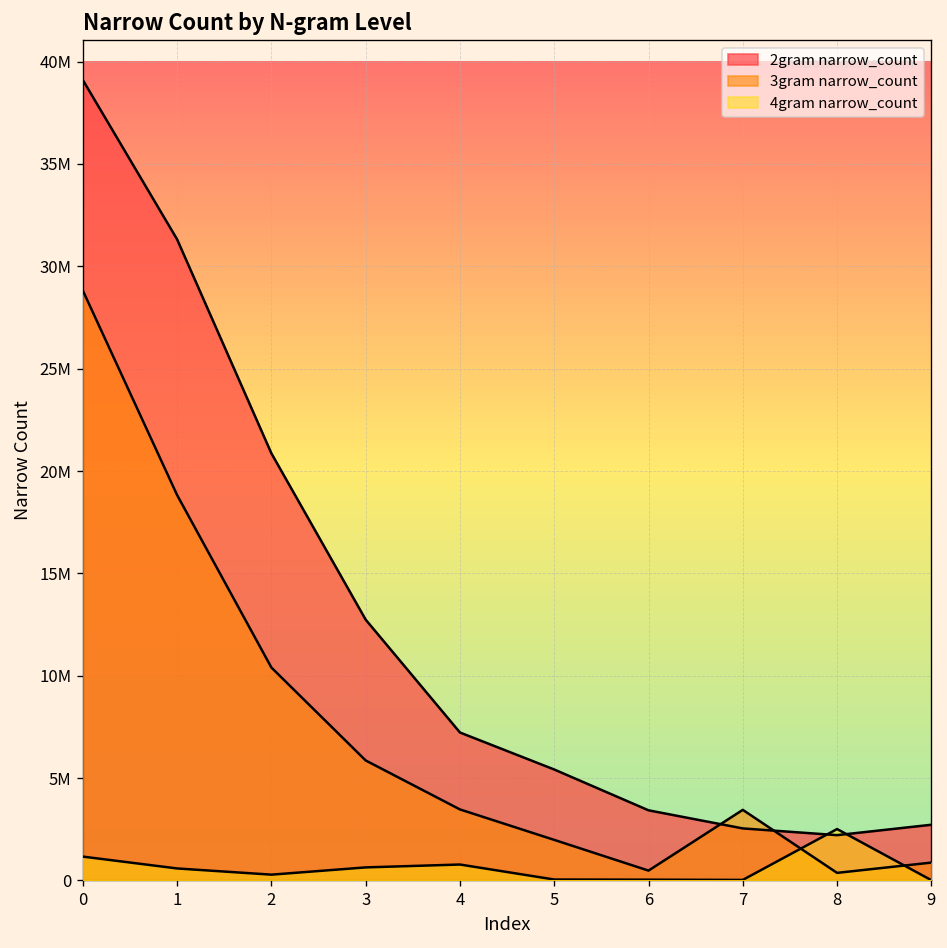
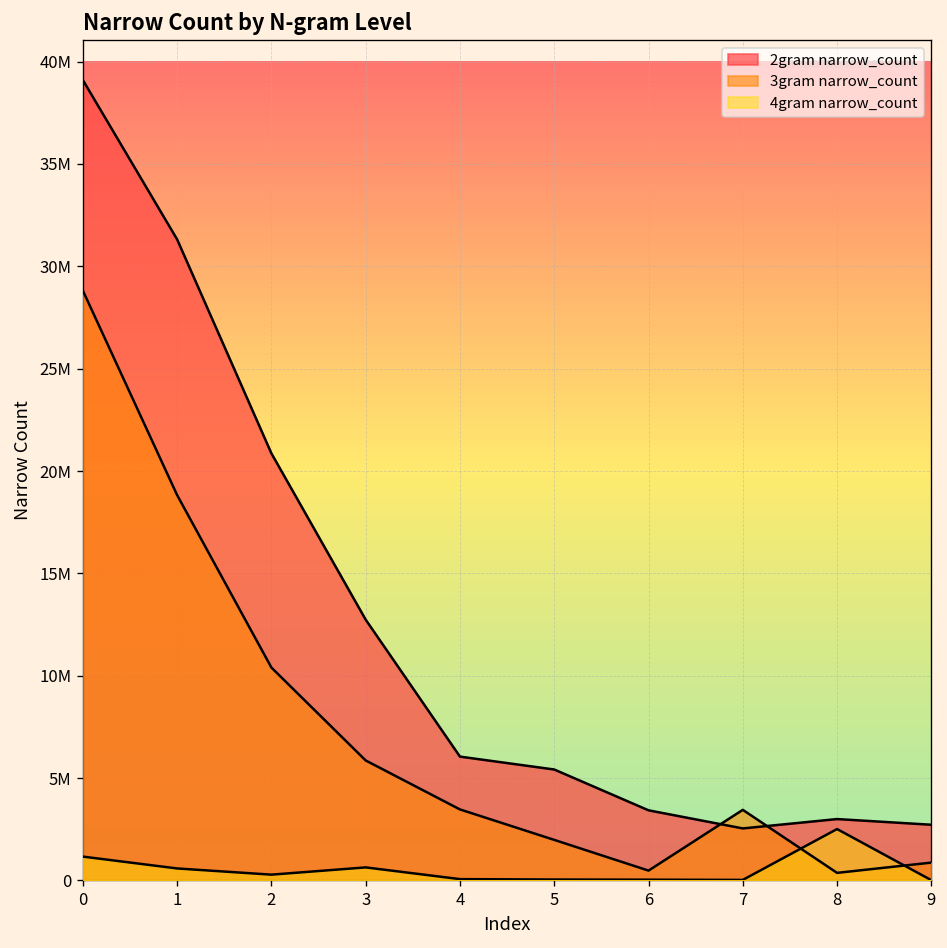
  {
    "2gram narrow_count": {
      "0": 39100000,
      "1": 31300000,
      "2": 20900000,
      "3": 12700000,
-     "4": 7200000,
+     "4": 6100000,
      "5": 5400000,
      "6": 3400000,
      "7": 2500000,
-     "8": 2200000,
+     "8": 3000000,
      "9": 2700000
    },
    "3gram narrow_count": {
      "0": 28800000,
      "1": 18800000,
      "2": 10400000,
      "3": 5900000,
      "4": 3500000,
      "5": 2000000,
      "6": 500000,
      "7": 3400000,
      "8": 400000,
      "9": 900000
    },
    "4gram narrow_count": {
      "0": 1200000,
      "1": 600000,
      "2": 300000,
      "3": 600000,
-     "4": 800000,
+     "4": 100000,
      "5": 0,
      "6": 0,
      "7": 0,
      "8": 2500000,
      "9": 0
    }
  }
